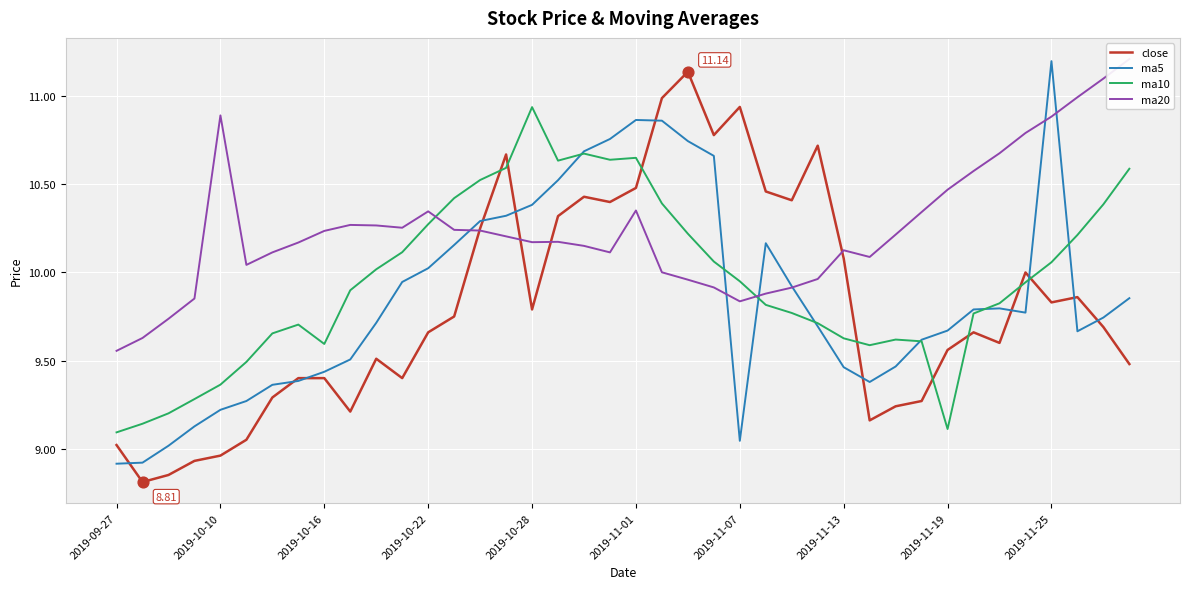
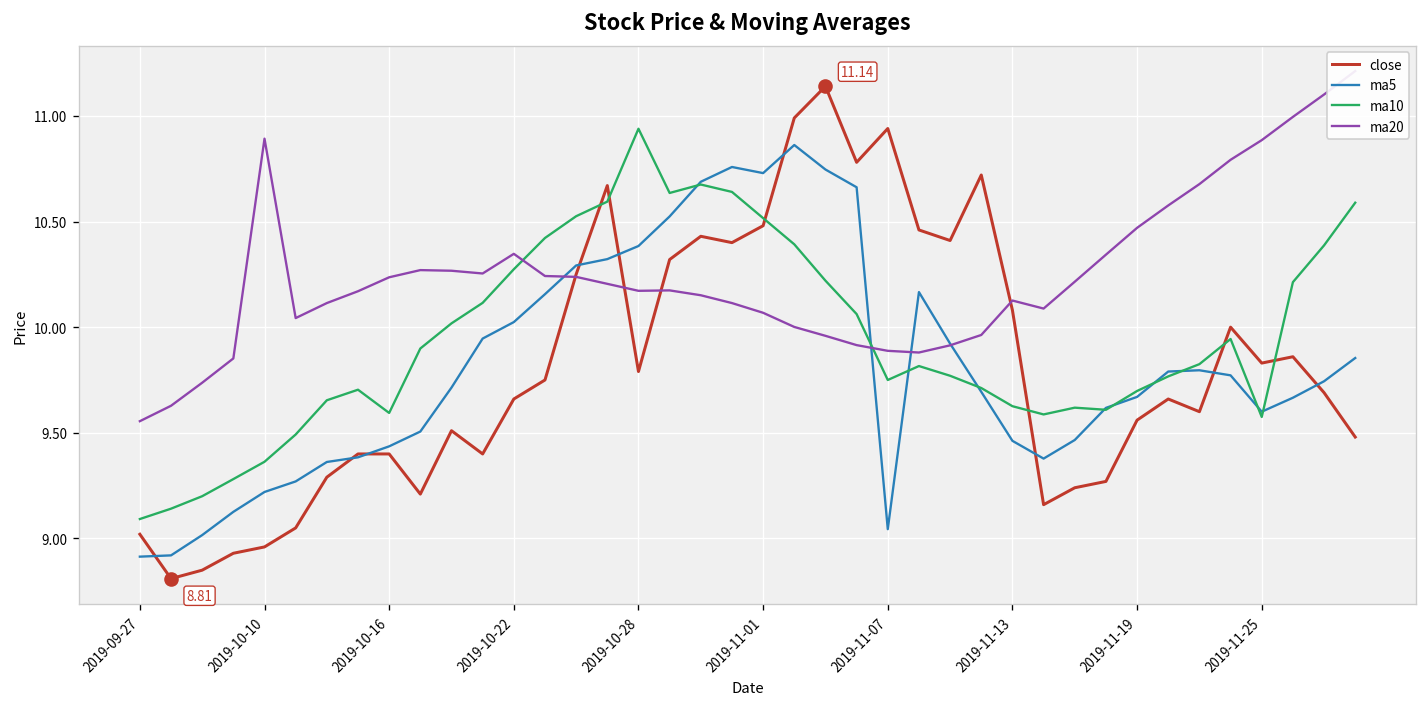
  {
    "ma5": {
      "2019-09-27": 8.91,
      "2019-10-10": 9.22,
      "2019-10-16": 9.44,
      "2019-10-22": 10.02,
      "2019-10-28": 10.38,
-     "2019-11-01": 10.87,
+     "2019-11-01": 10.73,
      "2019-11-07": 9.04,
      "2019-11-13": 9.46,
      "2019-11-19": 9.67,
-     "2019-11-25": 11.2
+     "2019-11-25": 9.6
    },
    "ma10": {
      "2019-09-27": 9.09,
      "2019-10-10": 9.36,
      "2019-10-16": 9.59,
      "2019-10-22": 10.27,
      "2019-10-28": 10.94,
-     "2019-11-01": 10.65,
-     "2019-11-07": 9.95,
+     "2019-11-01": 10.52,
+     "2019-11-07": 9.75,
      "2019-11-13": 9.63,
-     "2019-11-19": 9.11,
-     "2019-11-25": 10.06
+     "2019-11-19": 9.70,
+     "2019-11-25": 9.58
    },
    "ma20": {
      "2019-09-27": 9.56,
      "2019-10-10": 10.89,
      "2019-10-16": 10.24,
      "2019-10-22": 10.35,
      "2019-10-28": 10.17,
-     "2019-11-01": 10.35,
-     "2019-11-07": 9.84,
+     "2019-11-01": 10.07,
+     "2019-11-07": 9.89,
      "2019-11-13": 10.13,
      "2019-11-19": 10.47,
      "2019-11-25": 10.89
    }
  }
